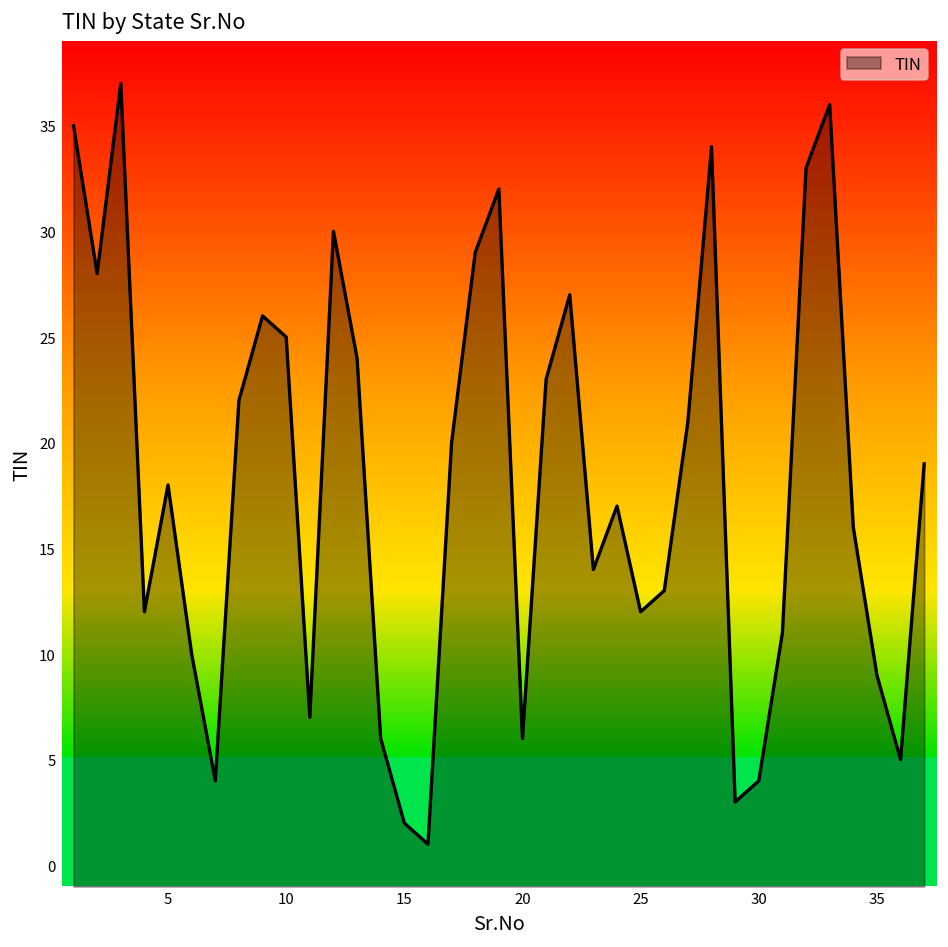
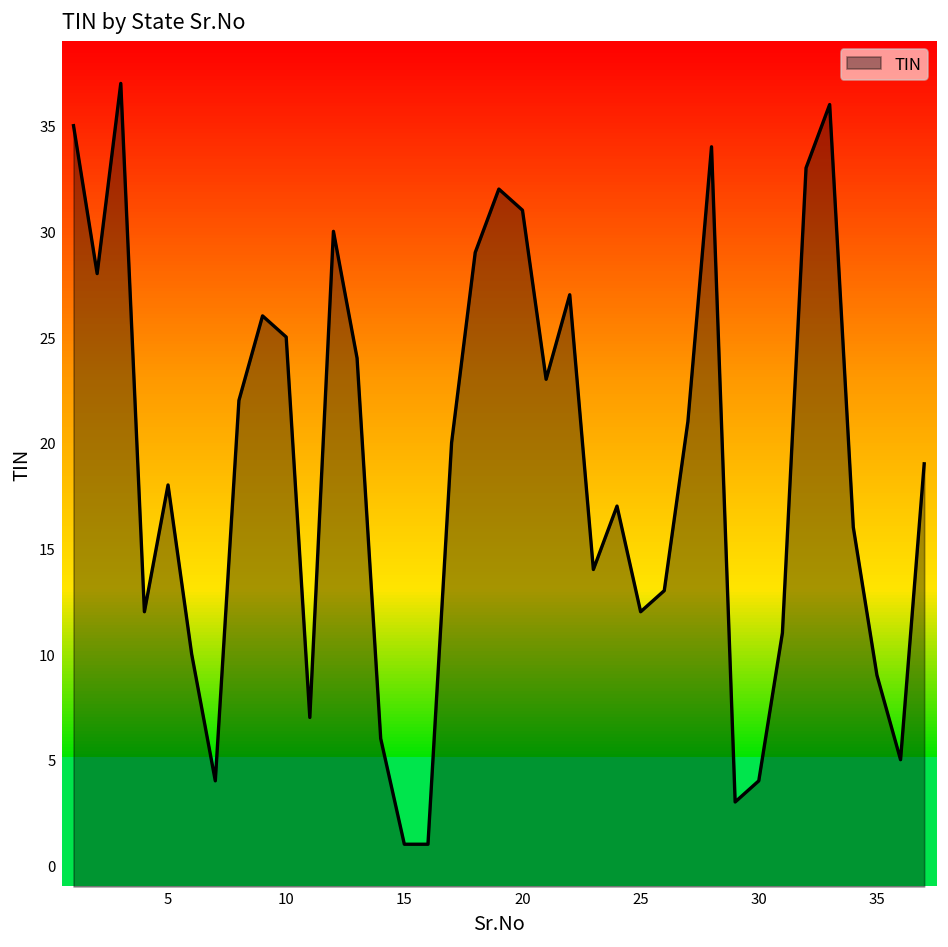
  {
    "5": 18,
    "10": 25,
-   "15": 2,
-   "20": 6,
+   "15": 1,
+   "20": 31,
    "25": 12,
    "30": 4,
    "35": 9
  }
